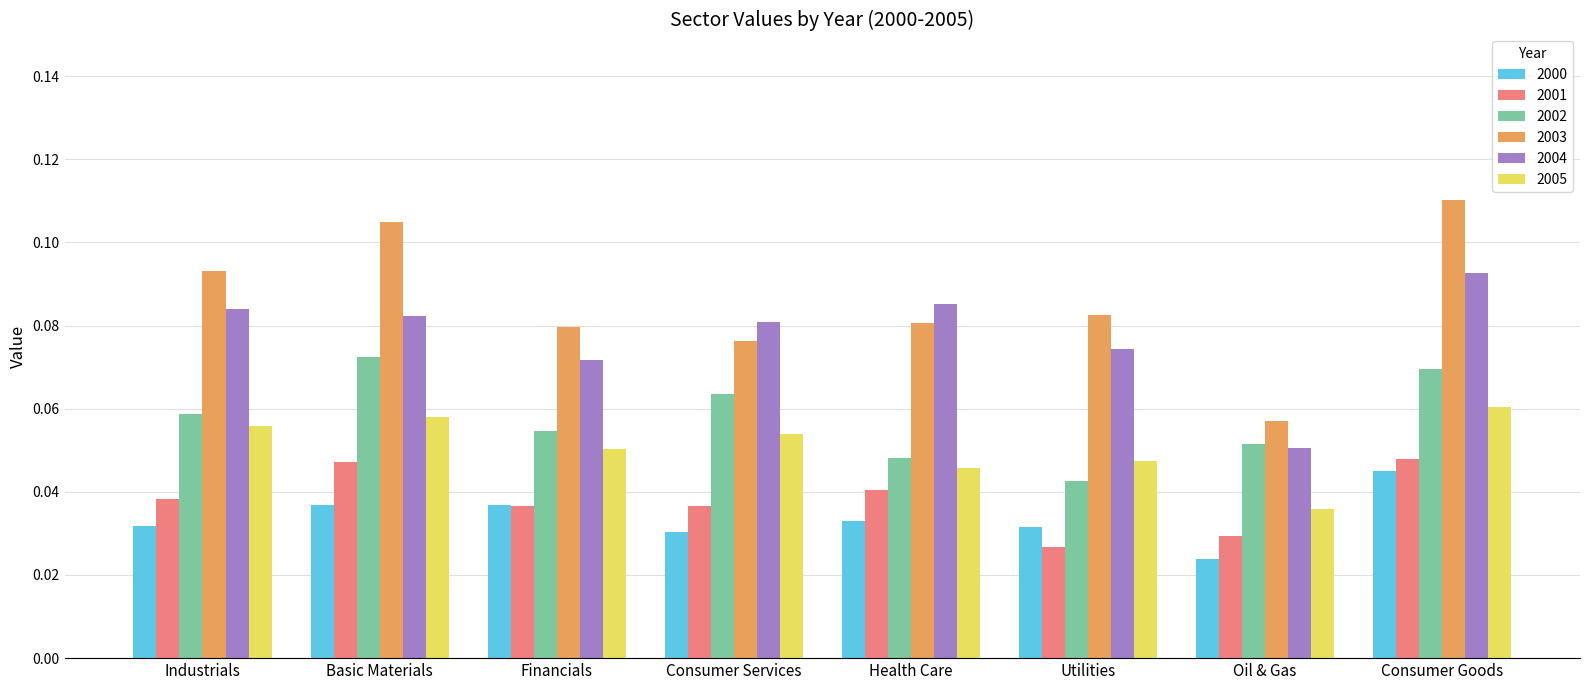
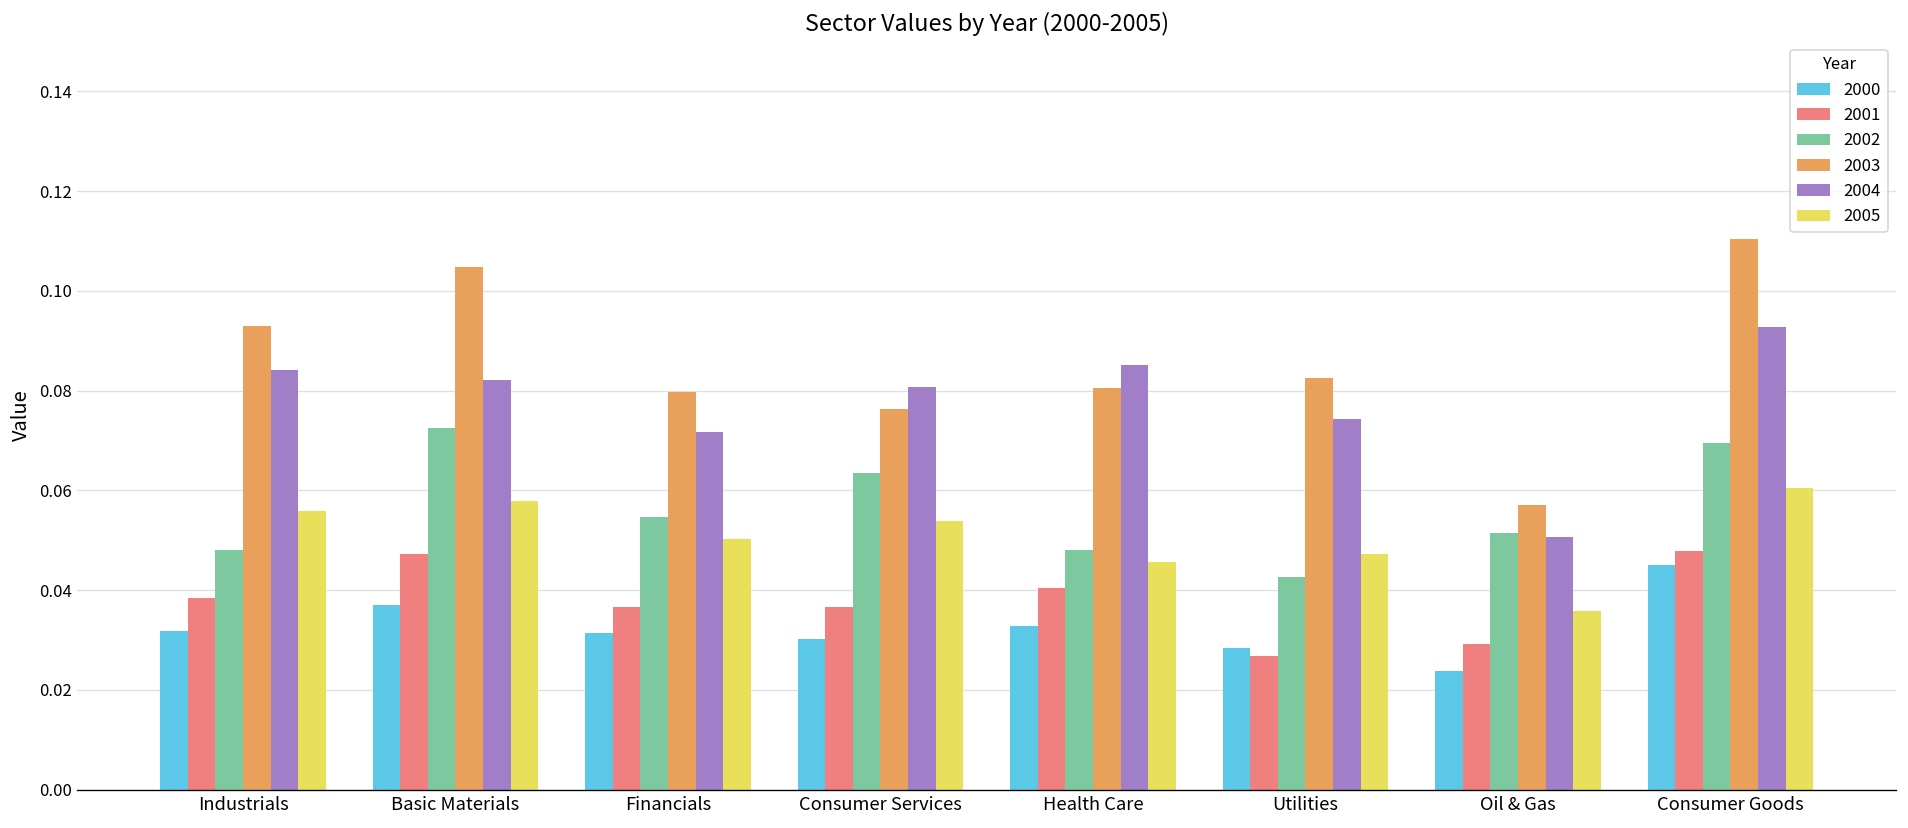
  {
    "2000": {
      "Industrials": 0.032,
      "Basic Materials": 0.037,
-     "Financials": 0.037,
+     "Financials": 0.031,
      "Consumer Services": 0.030,
      "Health Care": 0.033,
-     "Utilities": 0.031,
+     "Utilities": 0.028,
      "Oil & Gas": 0.024,
      "Consumer Goods": 0.045
    },
    "2002": {
-     "Industrials": 0.059,
+     "Industrials": 0.048,
      "Basic Materials": 0.072,
      "Financials": 0.055,
      "Consumer Services": 0.064,
      "Health Care": 0.048,
      "Utilities": 0.043,
      "Oil & Gas": 0.052,
      "Consumer Goods": 0.069
    },
    "2004": {
      "Industrials": 0.084,
      "Basic Materials": 0.082,
      "Financials": 0.072,
      "Consumer Services": 0.081,
      "Health Care": 0.085,
      "Utilities": 0.074,
      "Oil & Gas": 0.051,
      "Consumer Goods": 0.093
    },
    "2005": {
      "Industrials": 0.056,
      "Basic Materials": 0.058,
      "Financials": 0.050,
      "Consumer Services": 0.054,
      "Health Care": 0.046,
      "Utilities": 0.047,
      "Oil & Gas": 0.036,
      "Consumer Goods": 0.060
    }
  }
